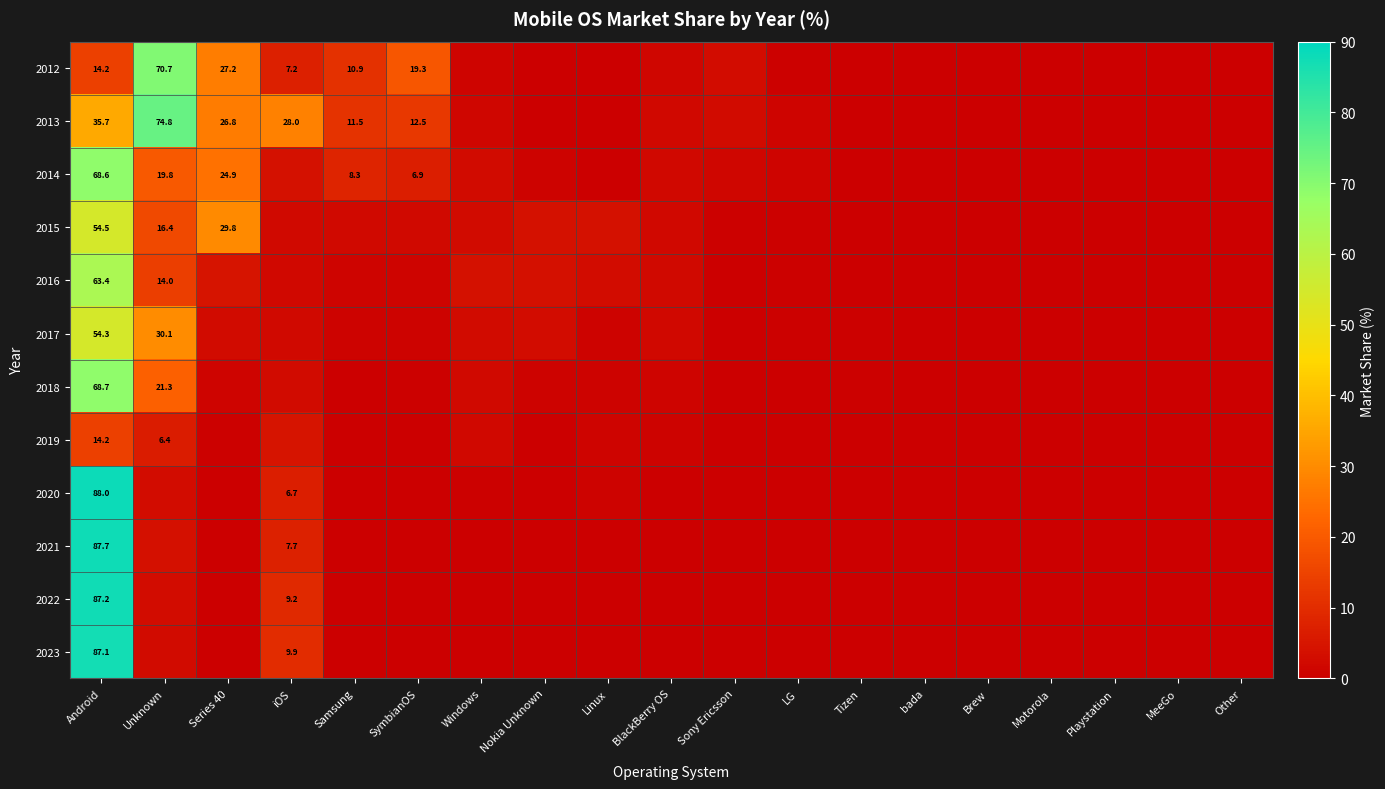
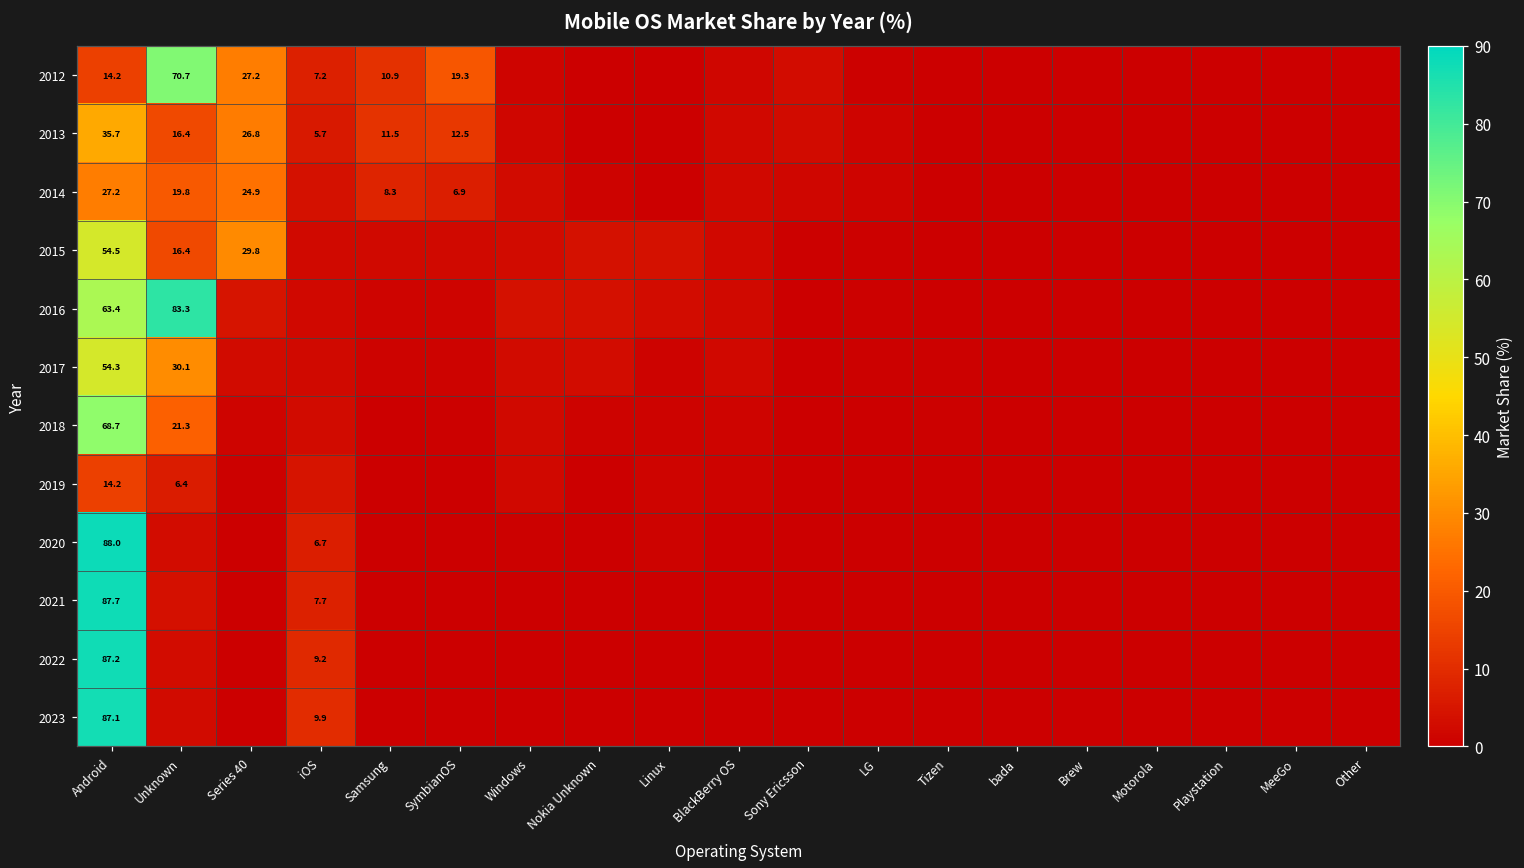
  {
    "2012": {
      "Android": 14.2,
      "Unknown": 70.7,
      "Series 40": 27.2,
      "iOS": 7.2,
      "Samsung": 10.9,
      "SymbianOS": 19.3
    },
    "2013": {
      "Android": 35.7,
-     "Unknown": 74.8,
+     "Unknown": 16.4,
      "Series 40": 26.8,
-     "iOS": 28.0,
+     "iOS": 5.7,
      "Samsung": 11.5,
      "SymbianOS": 12.5
    },
    "2014": {
-     "Android": 68.6,
+     "Android": 27.2,
      "Unknown": 19.8,
      "Series 40": 24.9,
      "Samsung": 8.3,
      "SymbianOS": 6.9
    },
    "2015": {
      "Android": 54.5,
      "Unknown": 16.4,
      "Series 40": 29.8
    },
    "2016": {
      "Android": 63.4,
-     "Unknown": 14.0
+     "Unknown": 83.3
    },
    "2017": {
      "Android": 54.3,
      "Unknown": 30.1
    },
    "2018": {
      "Android": 68.7,
      "Unknown": 21.3
    },
    "2019": {
      "Android": 14.2,
      "Unknown": 6.4
    },
    "2020": {
      "Android": 88.0,
      "iOS": 6.7
    },
    "2021": {
      "Android": 87.7,
      "iOS": 7.7
    },
    "2022": {
      "Android": 87.2,
      "iOS": 9.2
    },
    "2023": {
      "Android": 87.1,
      "iOS": 9.9
    }
  }
